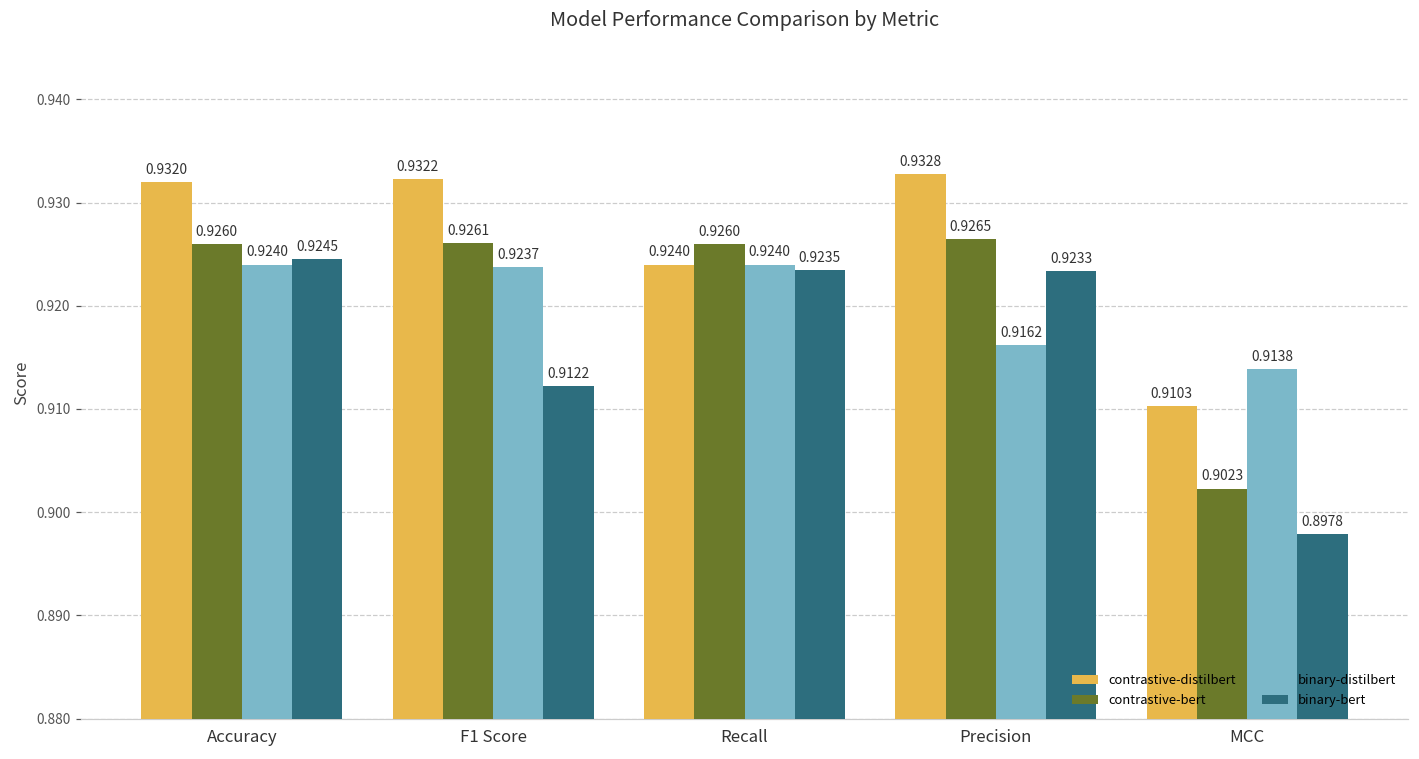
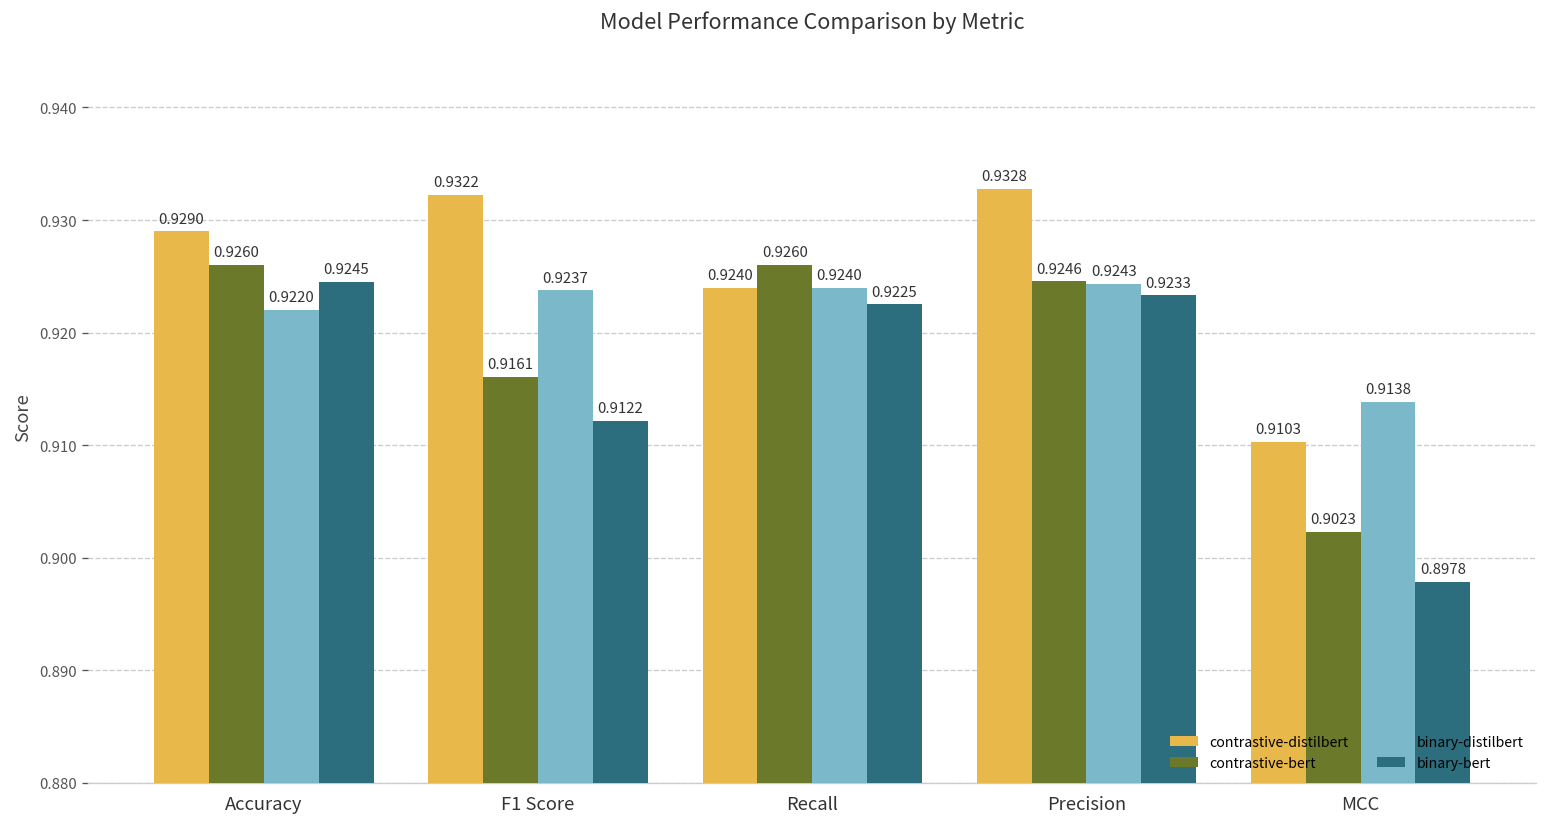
  {
    "contrastive-distilbert": {
-     "Accuracy": 0.9320,
+     "Accuracy": 0.9290,
      "F1 Score": 0.9322,
      "Recall": 0.9240,
      "Precision": 0.9328,
      "MCC": 0.9103
    },
    "contrastive-bert": {
      "Accuracy": 0.9260,
-     "F1 Score": 0.9261,
+     "F1 Score": 0.9161,
      "Recall": 0.9260,
-     "Precision": 0.9265,
+     "Precision": 0.9246,
      "MCC": 0.9023
    },
    "binary-distilbert": {
-     "Accuracy": 0.9240,
+     "Accuracy": 0.9220,
      "F1 Score": 0.9237,
      "Recall": 0.9240,
-     "Precision": 0.9162,
+     "Precision": 0.9243,
      "MCC": 0.9138
    },
    "binary-bert": {
      "Accuracy": 0.9245,
      "F1 Score": 0.9122,
-     "Recall": 0.9235,
+     "Recall": 0.9225,
      "Precision": 0.9233,
      "MCC": 0.8978
    }
  }
